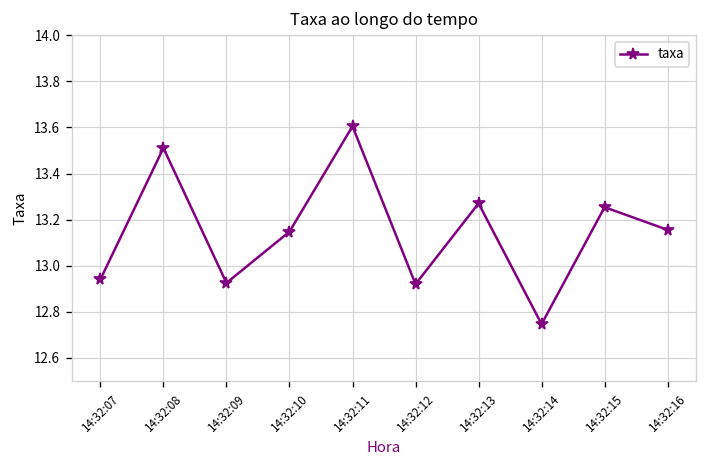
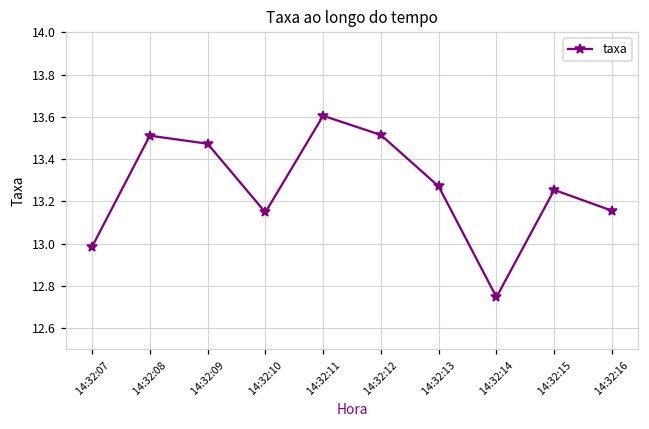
  {
-   "14:32:07": 12.94,
+   "14:32:07": 12.98,
    "14:32:08": 13.51,
-   "14:32:09": 12.93,
+   "14:32:09": 13.47,
    "14:32:10": 13.15,
    "14:32:11": 13.60,
-   "14:32:12": 12.92,
+   "14:32:12": 13.51,
    "14:32:13": 13.27,
    "14:32:14": 12.75,
    "14:32:15": 13.25,
    "14:32:16": 13.16
  }
